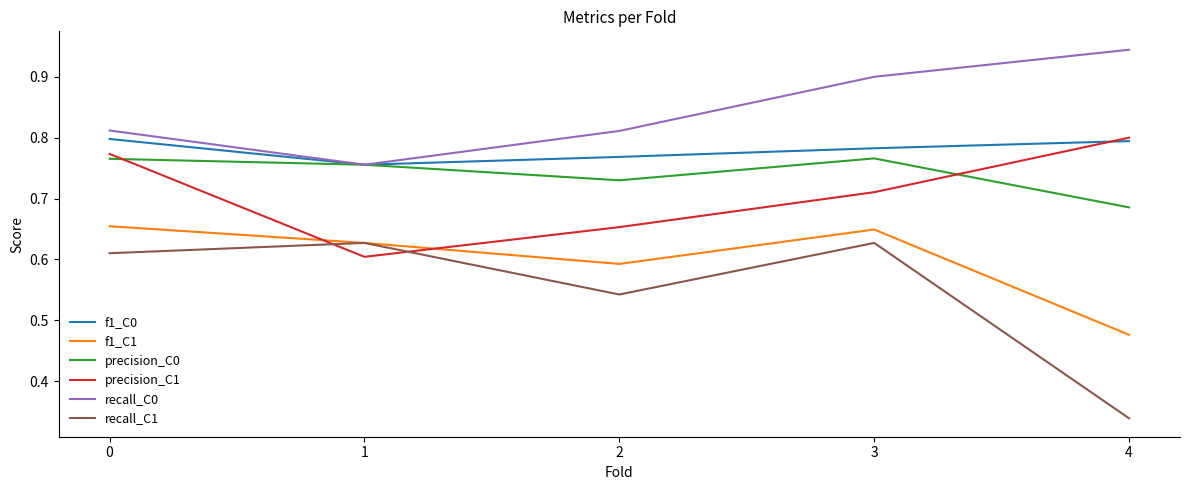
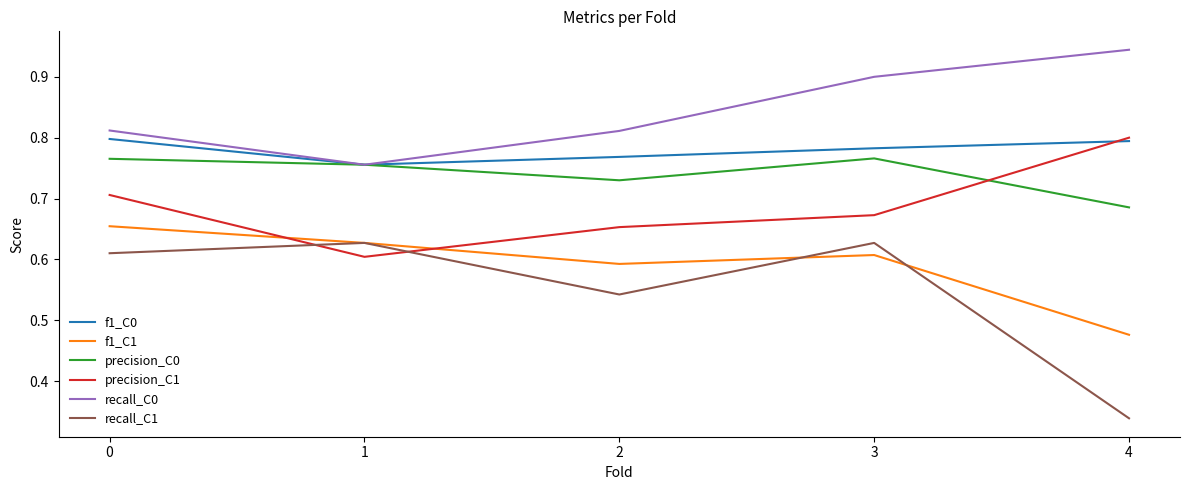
  {
    "f1_C0": {
      "0": 0.80,
      "2": 0.77,
      "3": 0.78,
      "4": 0.79
    },
    "f1_C1": {
      "0": 0.65,
      "2": 0.59,
-     "3": 0.65,
+     "3": 0.61,
      "4": 0.48
    },
    "precision_C0": {
      "0": 0.77,
      "2": 0.73,
      "3": 0.77,
      "4": 0.69
    },
    "precision_C1": {
-     "0": 0.77,
+     "0": 0.71,
      "1": 0.60,
      "2": 0.65,
-     "3": 0.71,
+     "3": 0.67,
      "4": 0.80
    },
    "recall_C0": {
      "0": 0.81,
      "2": 0.81,
      "3": 0.90,
      "4": 0.94
    },
    "recall_C1": {
      "0": 0.61,
      "2": 0.54,
      "3": 0.63,
      "4": 0.34
    }
  }
